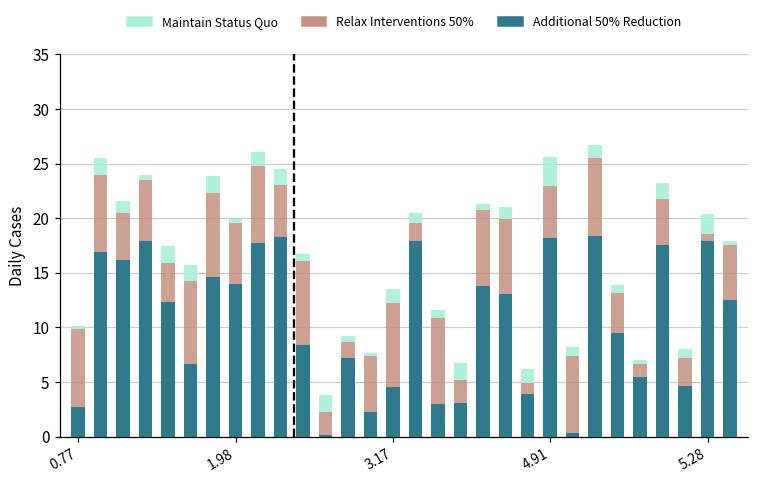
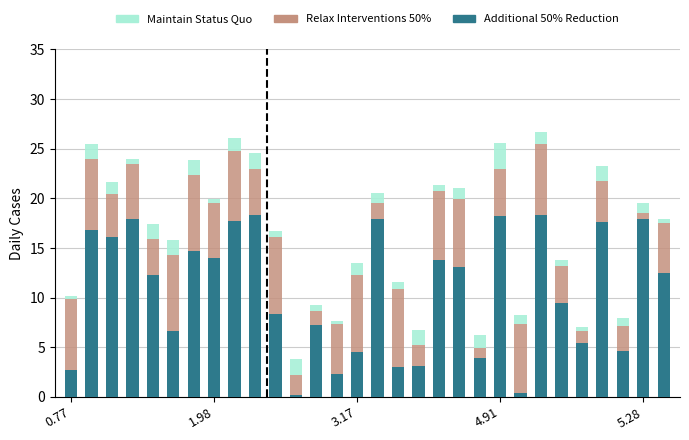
  {
    "Additional 50% Reduction": {
      "0.77": 3,
      "1.98": 14,
      "3.17": 5,
      "4.91": 18,
      "5.28": 18
    },
    "Relax Interventions 50%": {
      "0.77": 7,
      "1.98": 6,
      "3.17": 8,
      "4.91": 5,
      "5.28": 1
    },
    "Maintain Status Quo": {
      "0.77": 0,
      "1.98": 0,
      "3.17": 1,
      "4.91": 3,
-     "5.28": 2
+     "5.28": 1
    }
  }
